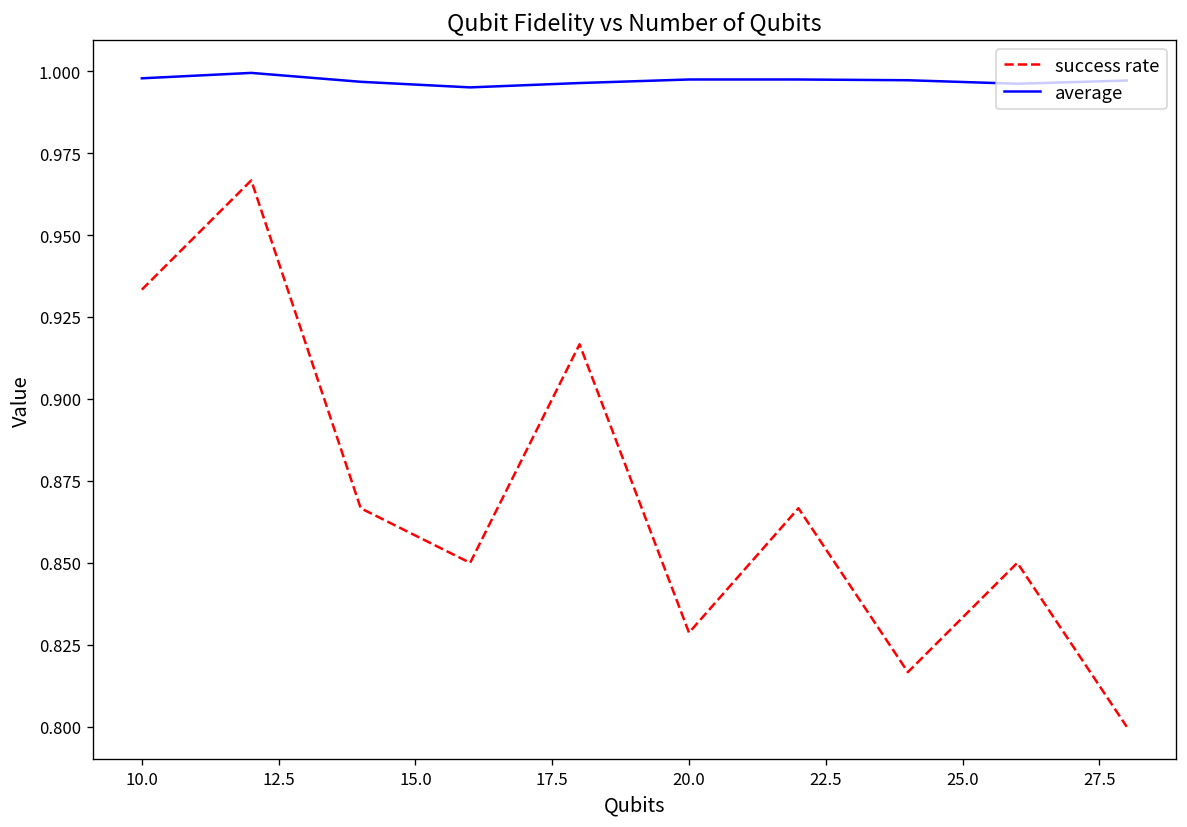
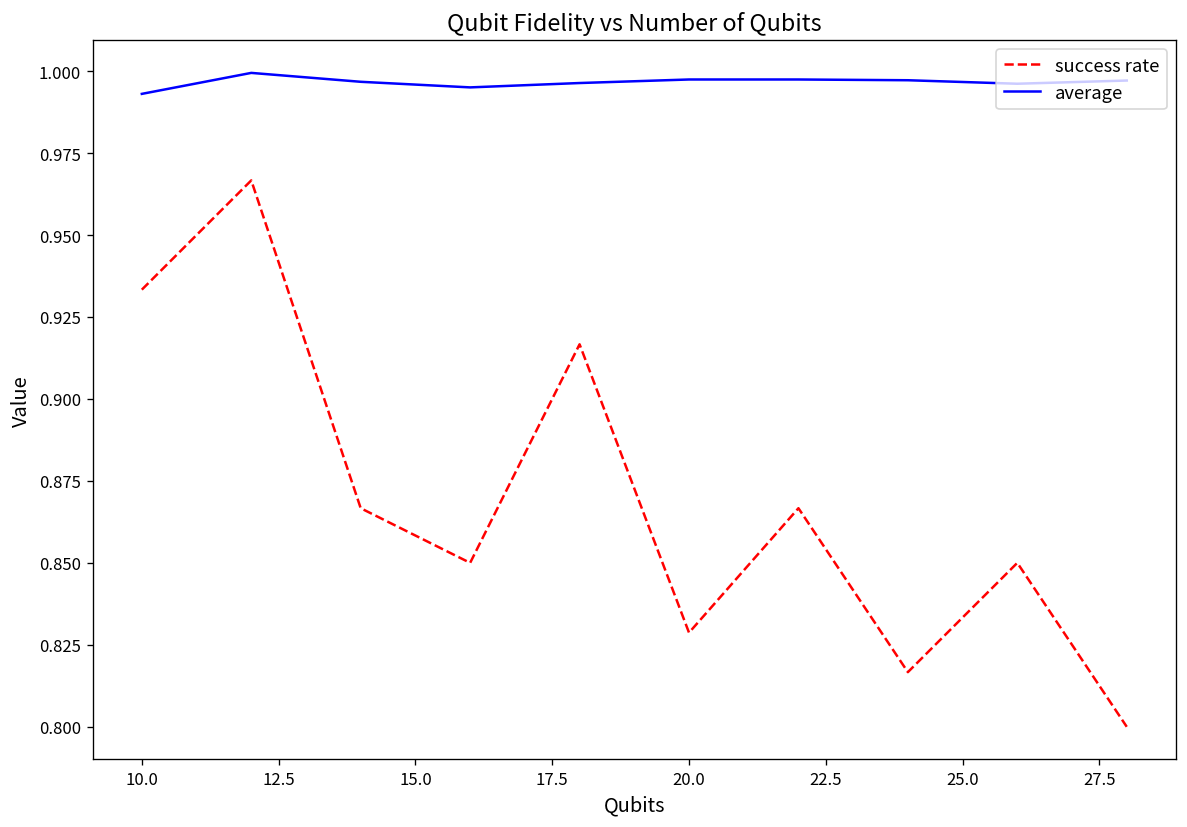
  {
    "success rate": {
      "10.0": 0.933,
      "20.0": 0.829
    },
    "average": {
-     "10.0": 0.998,
+     "10.0": 0.993,
      "20.0": 0.997
    }
  }
